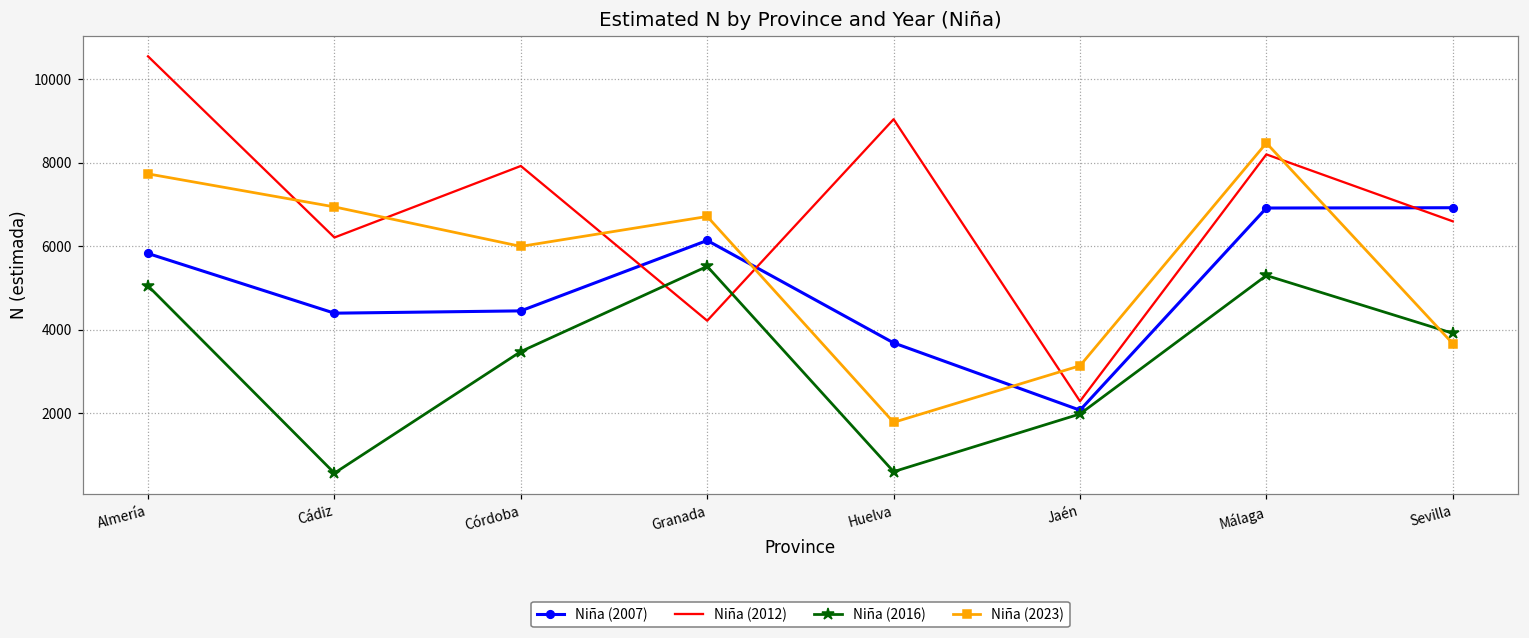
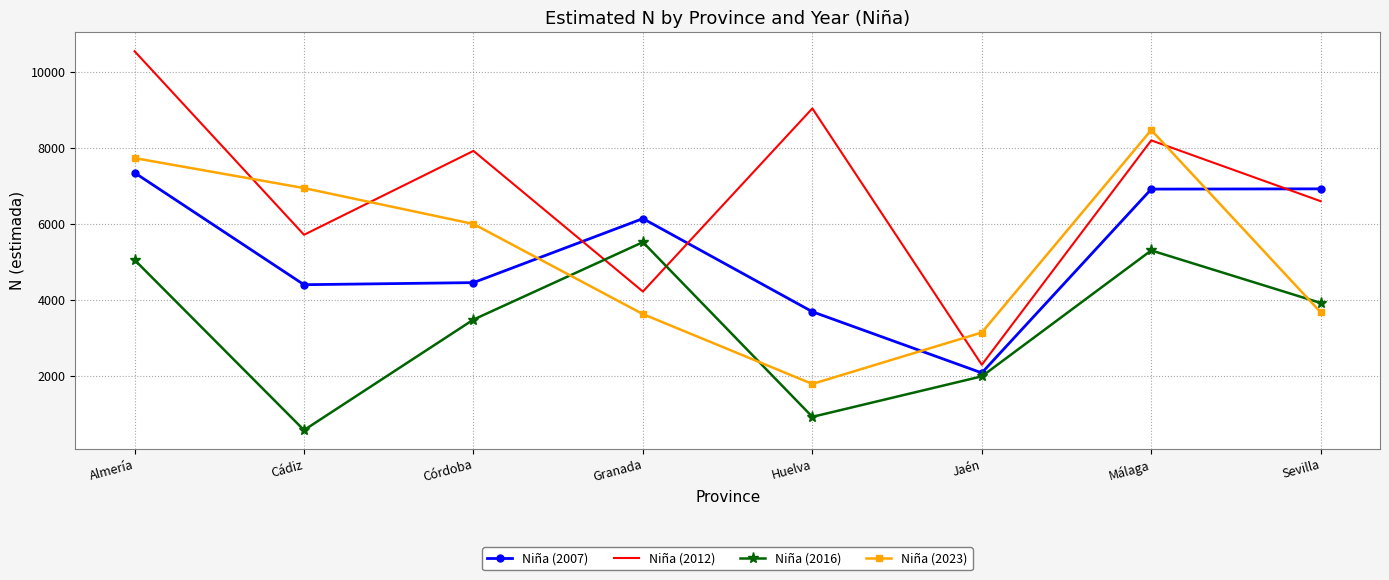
  {
    "Niña (2007)": {
-     "Almería": 5800,
+     "Almería": 7300,
      "Cádiz": 4400,
      "Córdoba": 4500,
      "Granada": 6100,
      "Huelva": 3700,
      "Jaén": 2100,
      "Málaga": 6900,
      "Sevilla": 6900
    },
    "Niña (2012)": {
      "Almería": 10500,
-     "Cádiz": 6200,
+     "Cádiz": 5700,
      "Córdoba": 7900,
      "Granada": 4200,
      "Huelva": 9000,
      "Jaén": 2300,
      "Málaga": 8200,
      "Sevilla": 6600
    },
    "Niña (2016)": {
      "Almería": 5100,
      "Cádiz": 600,
      "Córdoba": 3500,
      "Granada": 5500,
-     "Huelva": 600,
+     "Huelva": 900,
      "Jaén": 2000,
      "Málaga": 5300,
      "Sevilla": 3900
    },
    "Niña (2023)": {
      "Almería": 7700,
      "Cádiz": 6900,
      "Córdoba": 6000,
-     "Granada": 6700,
+     "Granada": 3600,
      "Huelva": 1800,
      "Jaén": 3100,
      "Málaga": 8500,
      "Sevilla": 3700
    }
  }
